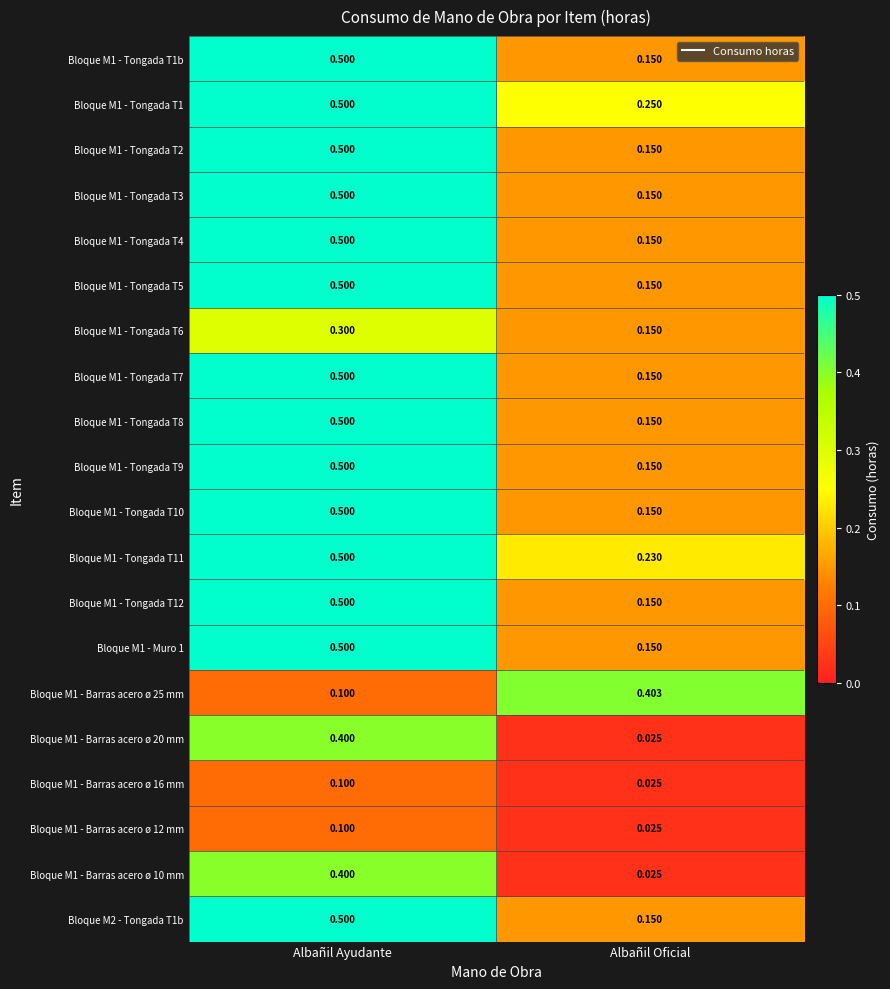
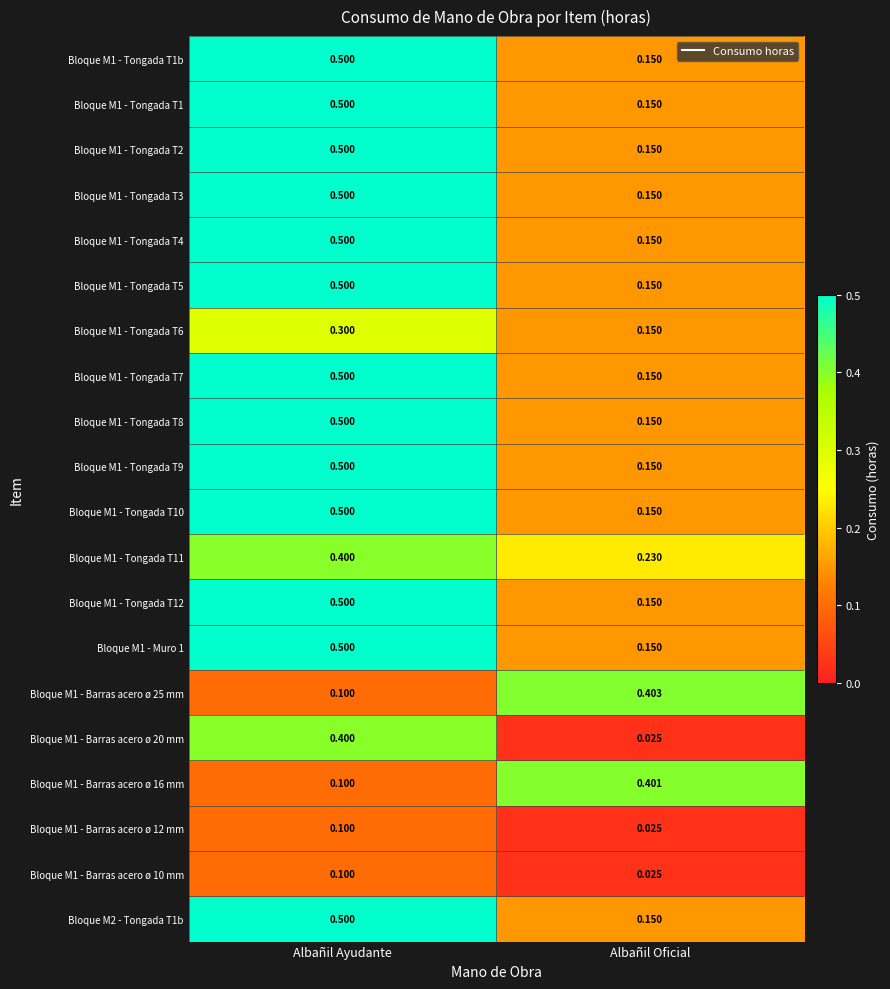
  {
    "Bloque M1 - Tongada T1b": {
      "Albañil Ayudante": 0.500,
      "Albañil Oficial": 0.150
    },
    "Bloque M1 - Tongada T1": {
      "Albañil Ayudante": 0.500,
-     "Albañil Oficial": 0.250
+     "Albañil Oficial": 0.150
    },
    "Bloque M1 - Tongada T2": {
      "Albañil Ayudante": 0.500,
      "Albañil Oficial": 0.150
    },
    "Bloque M1 - Tongada T3": {
      "Albañil Ayudante": 0.500,
      "Albañil Oficial": 0.150
    },
    "Bloque M1 - Tongada T4": {
      "Albañil Ayudante": 0.500,
      "Albañil Oficial": 0.150
    },
    "Bloque M1 - Tongada T5": {
      "Albañil Ayudante": 0.500,
      "Albañil Oficial": 0.150
    },
    "Bloque M1 - Tongada T6": {
      "Albañil Ayudante": 0.300,
      "Albañil Oficial": 0.150
    },
    "Bloque M1 - Tongada T7": {
      "Albañil Ayudante": 0.500,
      "Albañil Oficial": 0.150
    },
    "Bloque M1 - Tongada T8": {
      "Albañil Ayudante": 0.500,
      "Albañil Oficial": 0.150
    },
    "Bloque M1 - Tongada T9": {
      "Albañil Ayudante": 0.500,
      "Albañil Oficial": 0.150
    },
    "Bloque M1 - Tongada T10": {
      "Albañil Ayudante": 0.500,
      "Albañil Oficial": 0.150
    },
    "Bloque M1 - Tongada T11": {
-     "Albañil Ayudante": 0.500,
+     "Albañil Ayudante": 0.400,
      "Albañil Oficial": 0.230
    },
    "Bloque M1 - Tongada T12": {
      "Albañil Ayudante": 0.500,
      "Albañil Oficial": 0.150
    },
    "Bloque M1 - Muro 1": {
      "Albañil Ayudante": 0.500,
      "Albañil Oficial": 0.150
    },
    "Bloque M1 - Barras acero ø 25 mm": {
      "Albañil Ayudante": 0.100,
      "Albañil Oficial": 0.403
    },
    "Bloque M1 - Barras acero ø 20 mm": {
      "Albañil Ayudante": 0.400,
      "Albañil Oficial": 0.025
    },
    "Bloque M1 - Barras acero ø 16 mm": {
      "Albañil Ayudante": 0.100,
-     "Albañil Oficial": 0.025
+     "Albañil Oficial": 0.401
    },
    "Bloque M1 - Barras acero ø 12 mm": {
      "Albañil Ayudante": 0.100,
      "Albañil Oficial": 0.025
    },
    "Bloque M1 - Barras acero ø 10 mm": {
-     "Albañil Ayudante": 0.400,
+     "Albañil Ayudante": 0.100,
      "Albañil Oficial": 0.025
    },
    "Bloque M2 - Tongada T1b": {
      "Albañil Ayudante": 0.500,
      "Albañil Oficial": 0.150
    }
  }
